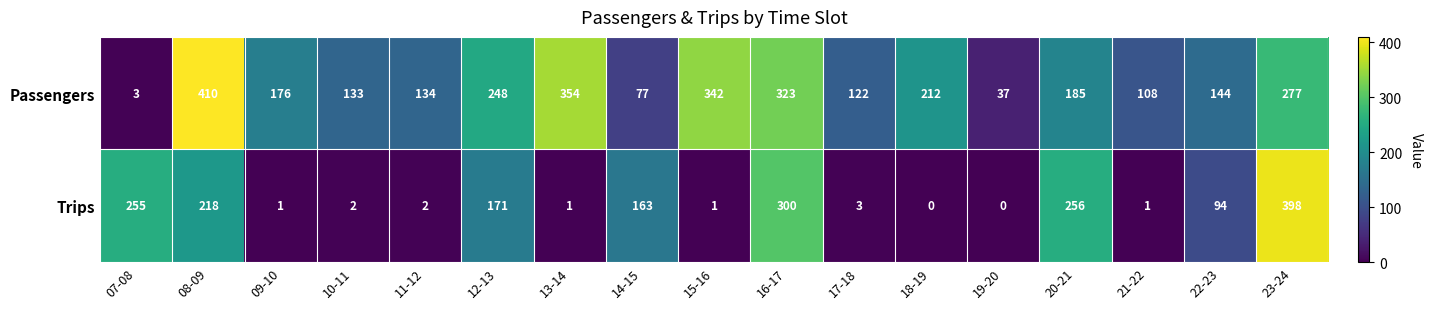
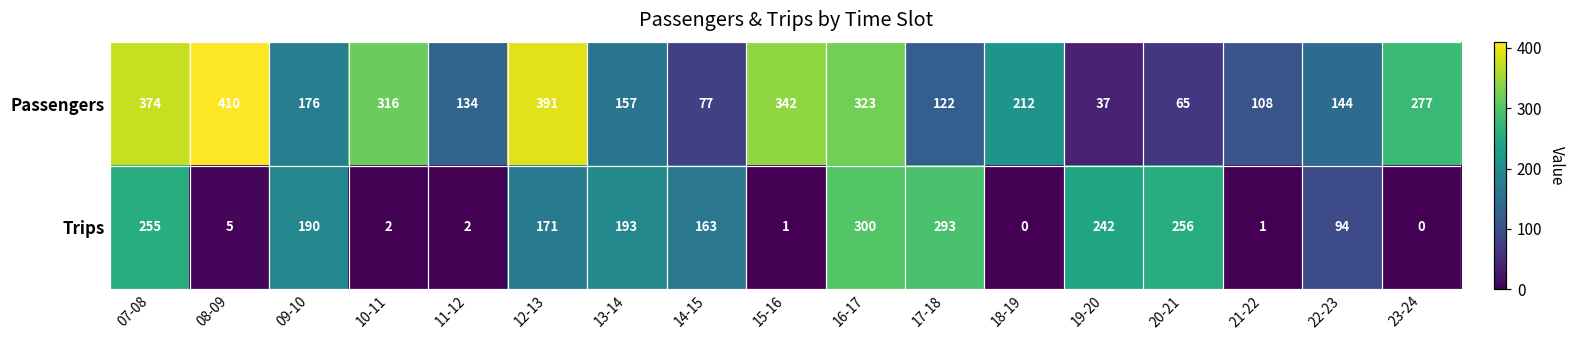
  {
    "Passengers": {
-     "07-08": 3,
+     "07-08": 374,
      "08-09": 410,
      "09-10": 176,
-     "10-11": 133,
+     "10-11": 316,
      "11-12": 134,
-     "12-13": 248,
-     "13-14": 354,
+     "12-13": 391,
+     "13-14": 157,
      "14-15": 77,
      "15-16": 342,
      "16-17": 323,
      "17-18": 122,
      "18-19": 212,
      "19-20": 37,
-     "20-21": 185,
+     "20-21": 65,
      "21-22": 108,
      "22-23": 144,
      "23-24": 277
    },
    "Trips": {
      "07-08": 255,
-     "08-09": 218,
-     "09-10": 1,
+     "08-09": 5,
+     "09-10": 190,
      "10-11": 2,
      "11-12": 2,
      "12-13": 171,
-     "13-14": 1,
+     "13-14": 193,
      "14-15": 163,
      "15-16": 1,
      "16-17": 300,
-     "17-18": 3,
+     "17-18": 293,
      "18-19": 0,
-     "19-20": 0,
+     "19-20": 242,
      "20-21": 256,
      "21-22": 1,
      "22-23": 94,
-     "23-24": 398
+     "23-24": 0
    }
  }
